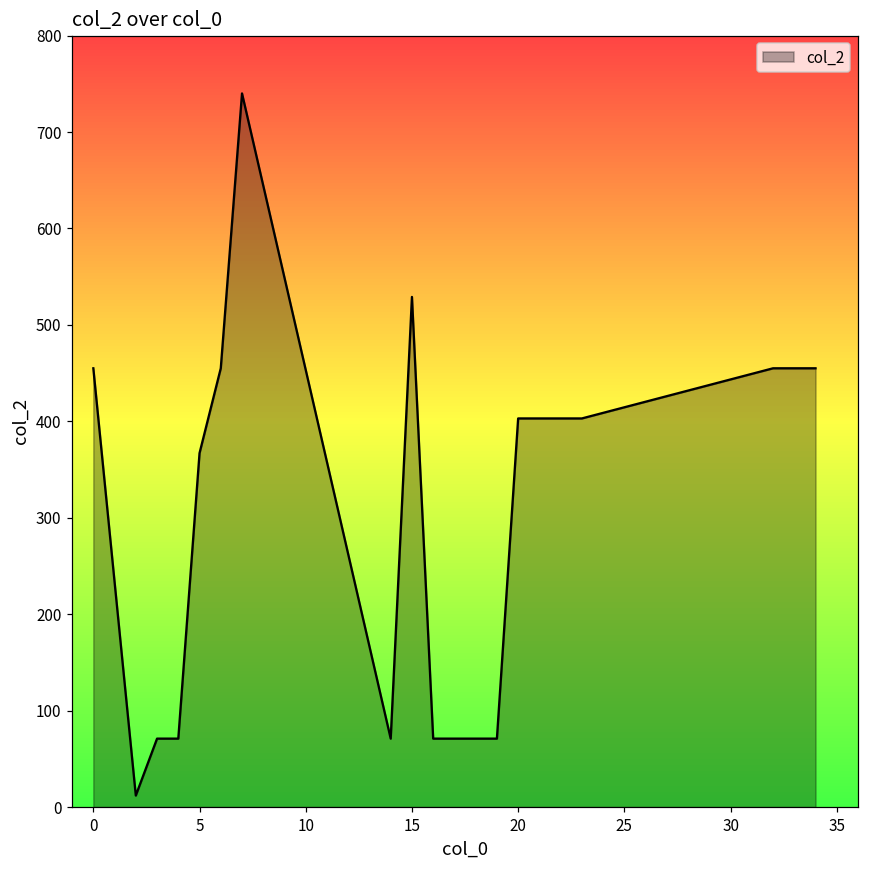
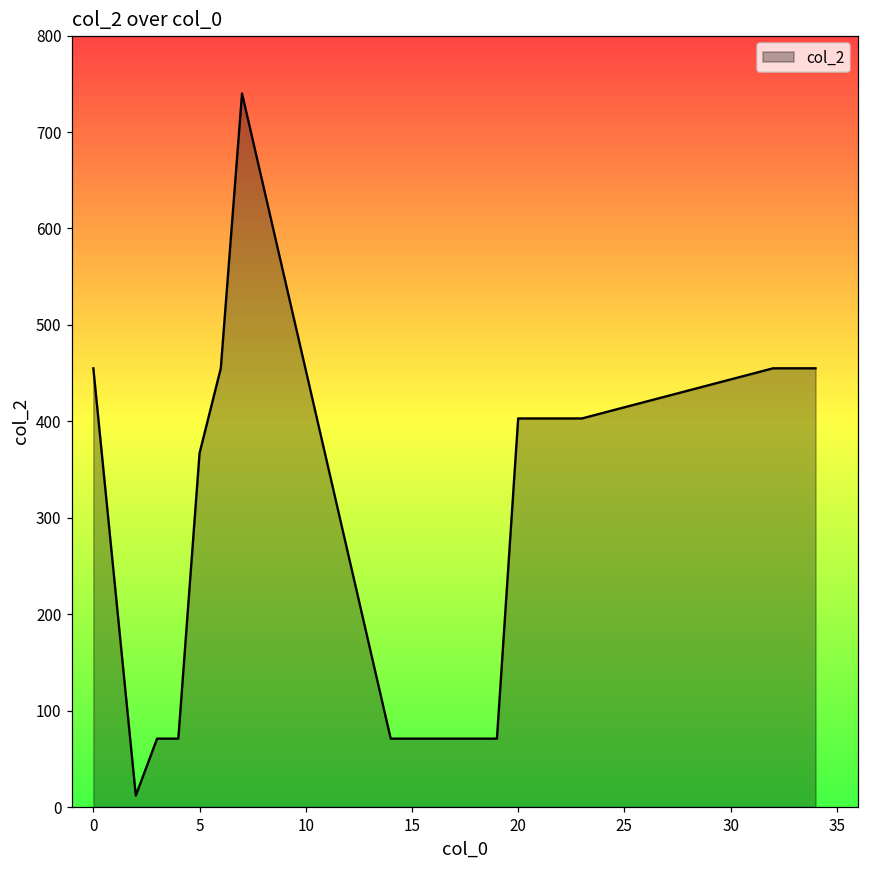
  {
    "0": 460,
    "5": 370,
-   "15": 530,
+   "15": 70,
    "20": 400
  }
